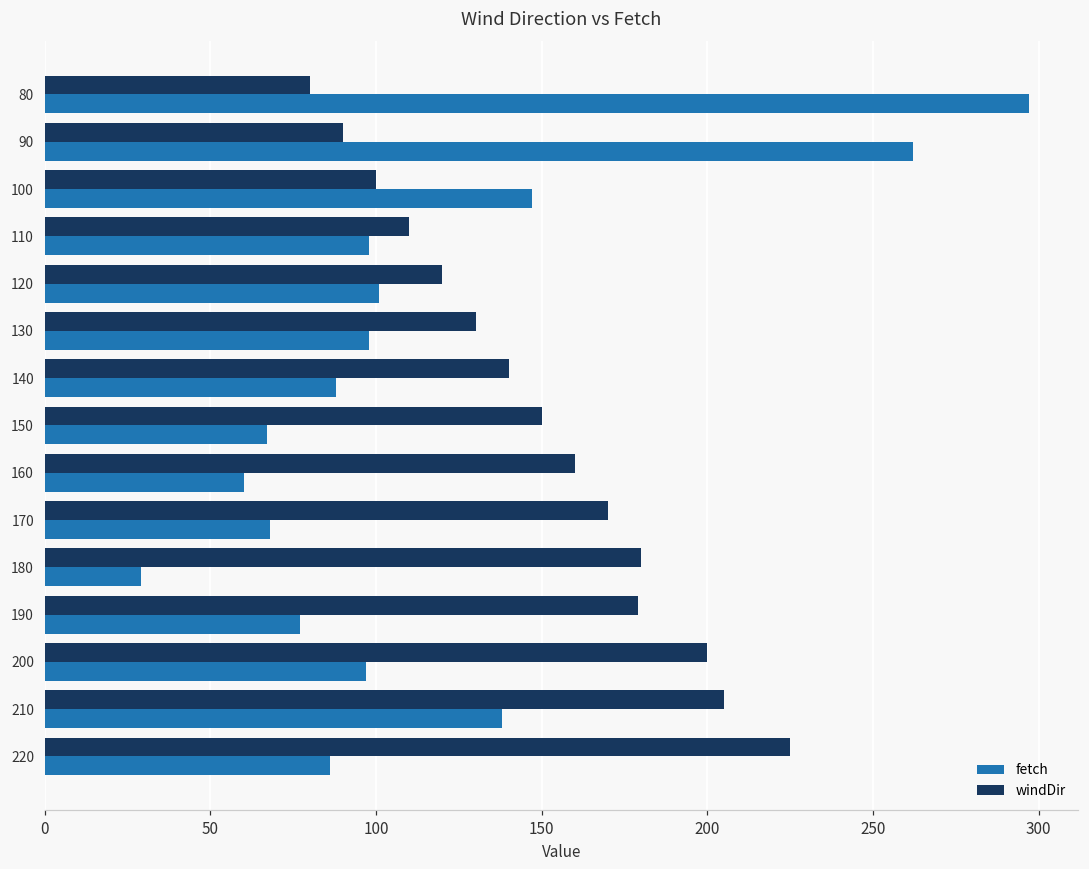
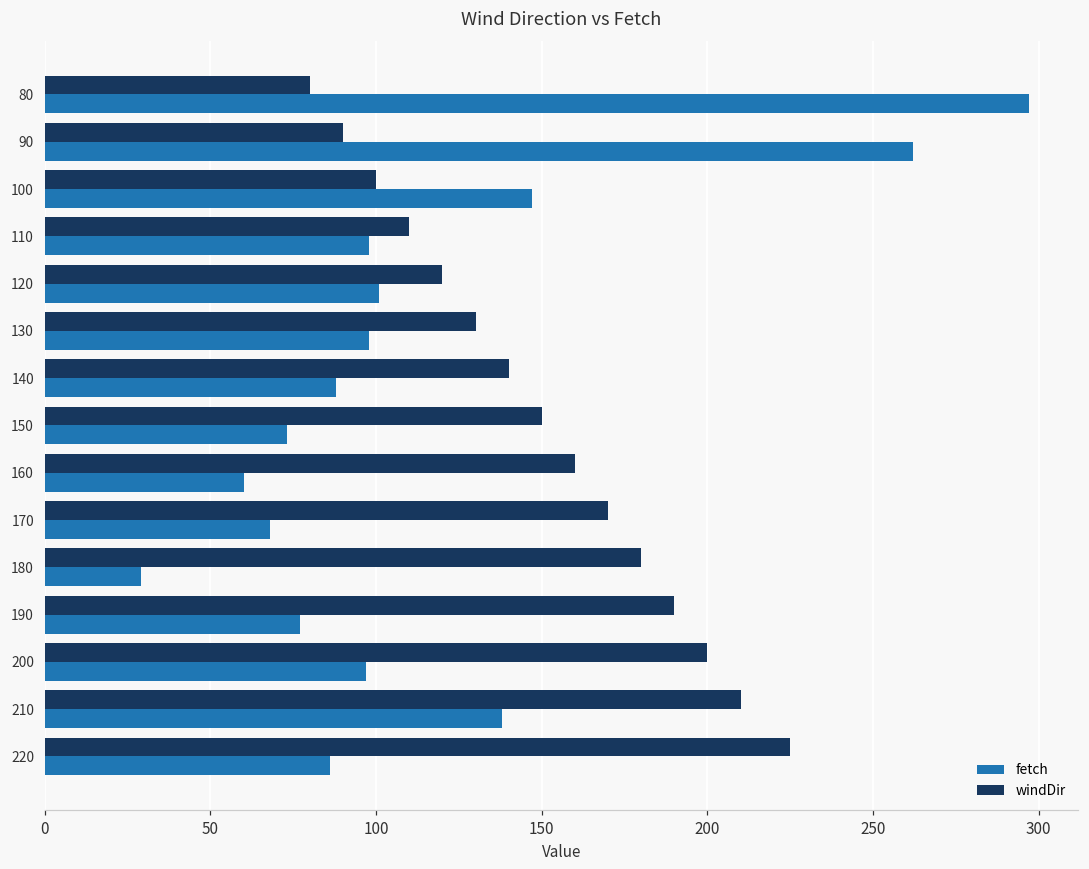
  {
    "fetch": {
      "80": 297,
      "90": 262,
      "100": 147,
      "110": 98,
      "120": 101,
      "130": 98,
      "140": 88,
-     "150": 67,
+     "150": 73,
      "160": 60,
      "170": 68,
      "180": 29,
      "190": 77,
      "200": 97,
      "210": 138,
      "220": 86
    },
    "windDir": {
      "80": 80,
      "90": 90,
      "100": 100,
      "110": 110,
      "120": 120,
      "130": 130,
      "140": 140,
      "150": 150,
      "160": 160,
      "170": 170,
      "180": 180,
-     "190": 179,
+     "190": 190,
      "200": 200,
-     "210": 205,
+     "210": 210,
      "220": 225
    }
  }
